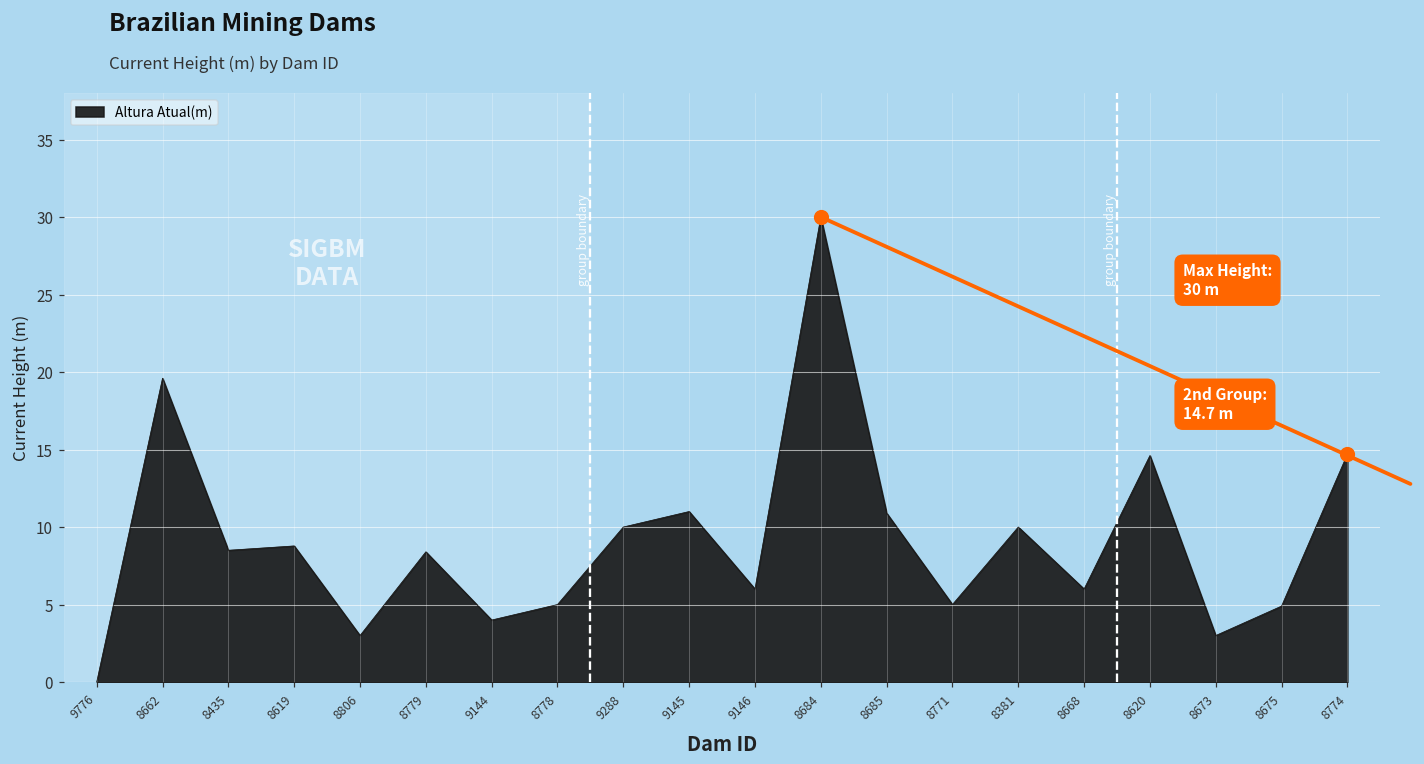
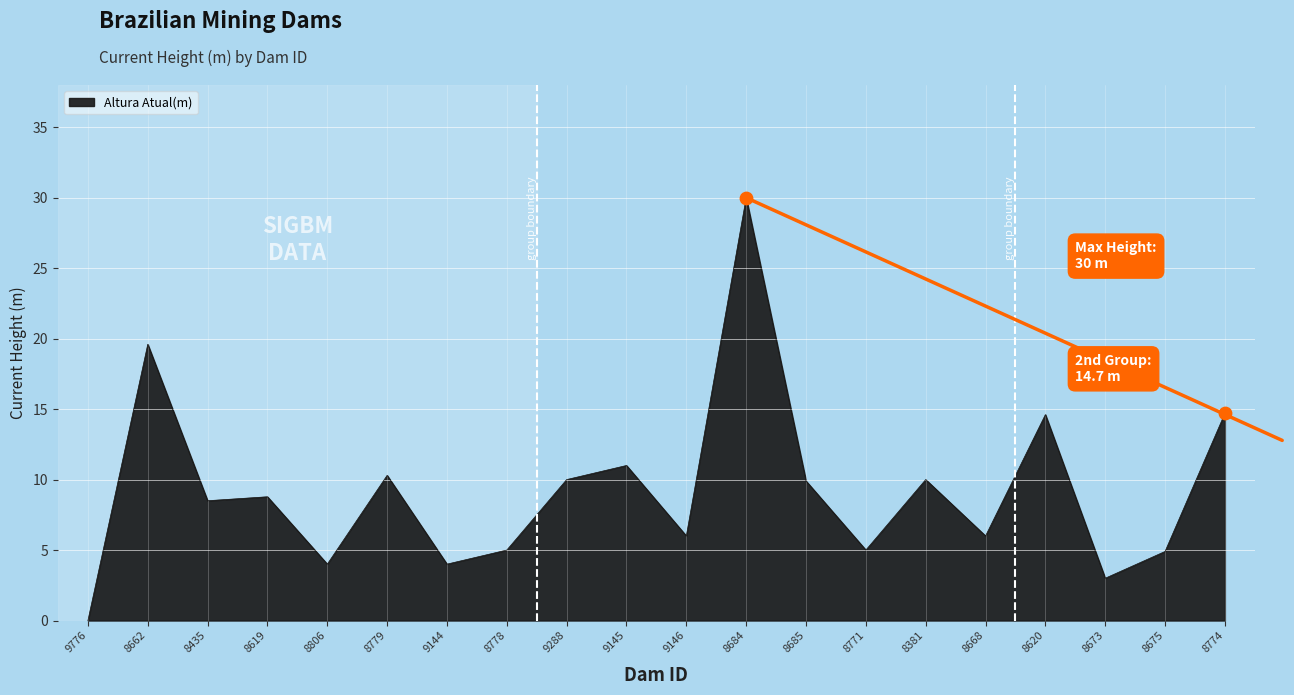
  {
    "Altura Atual(m)": {
      "9776": 0.0,
      "8662": 19.6,
      "8435": 8.5,
      "8619": 8.8,
-     "8806": 3,
-     "8779": 8.4,
+     "8806": 4,
+     "8779": 10.3,
      "9144": 4.0,
      "8778": 5.0,
      "9288": 10.0,
      "9145": 11.0,
      "9146": 6.0,
-     "8685": 10.9,
+     "8685": 9.9,
      "8771": 5.0,
      "8381": 10.0,
      "8668": 6.0,
      "8620": 14.6,
      "8673": 3.0,
      "8675": 4.9
    }
  }
